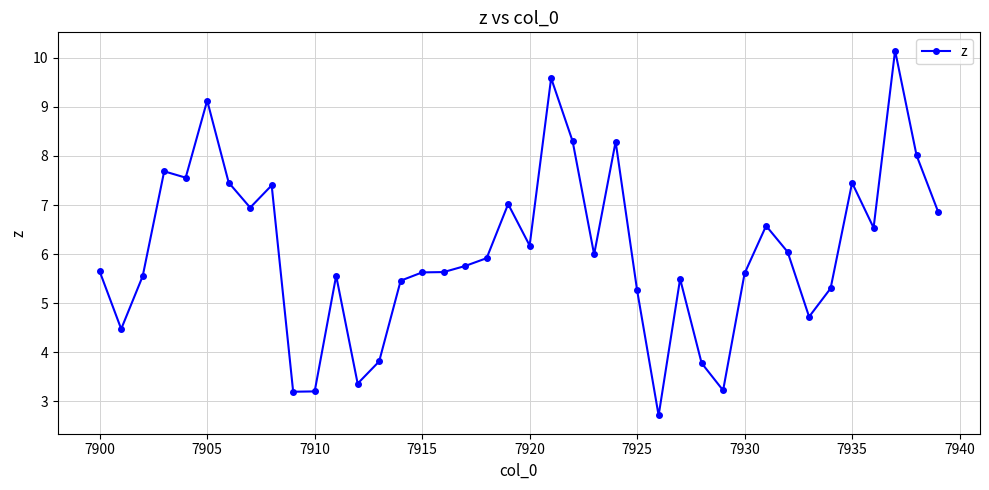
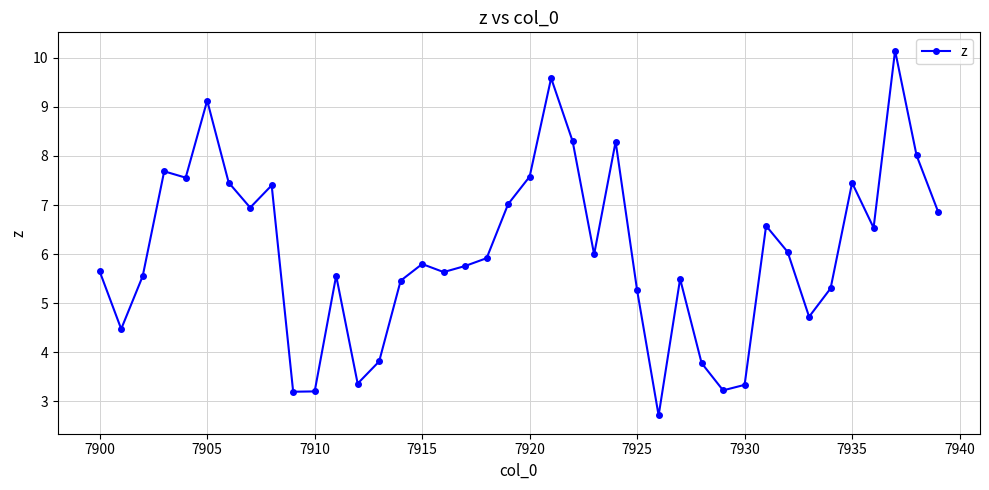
  {
    "7900": 5.6,
    "7905": 9.1,
    "7910": 3.2,
-   "7915": 5.6,
-   "7920": 6.2,
+   "7915": 5.8,
+   "7920": 7.6,
    "7925": 5.3,
-   "7930": 5.6,
+   "7930": 3.3,
    "7935": 7.5
  }
